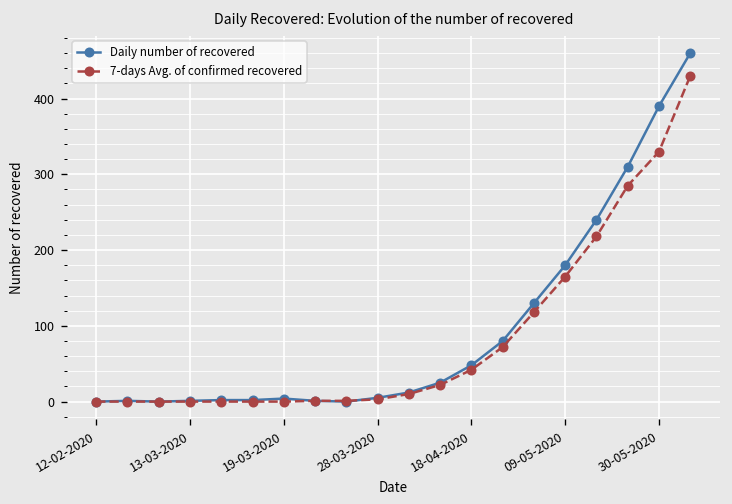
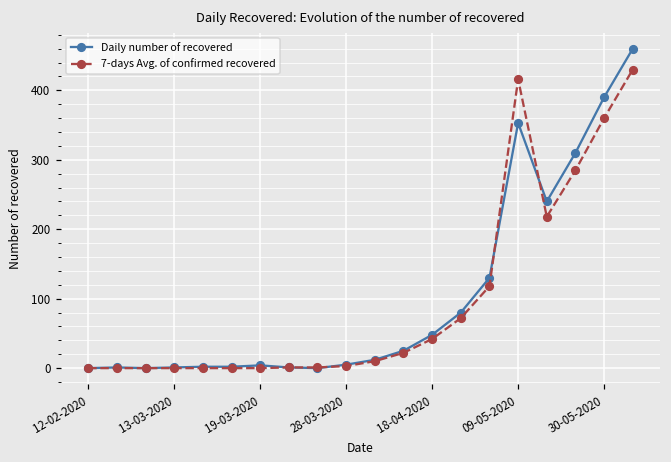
  {
    "Daily number of recovered": {
      "19-03-2020": 0,
      "18-04-2020": 50,
-     "09-05-2020": 180,
+     "09-05-2020": 350,
      "30-05-2020": 390
    },
    "7-days Avg. of confirmed recovered": {
      "19-03-2020": 0,
      "18-04-2020": 40,
-     "09-05-2020": 170,
-     "30-05-2020": 330
+     "09-05-2020": 420,
+     "30-05-2020": 360
    }
  }
